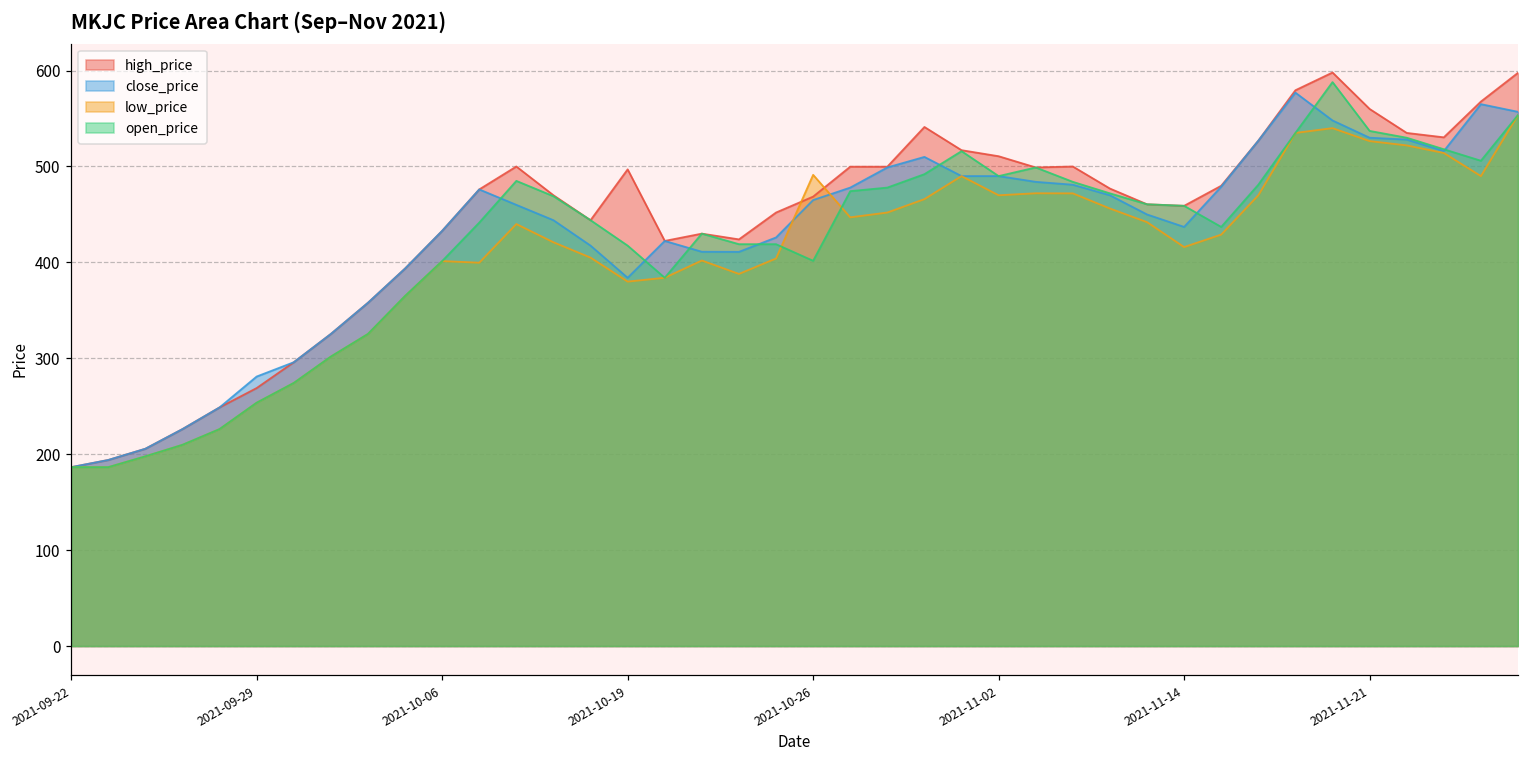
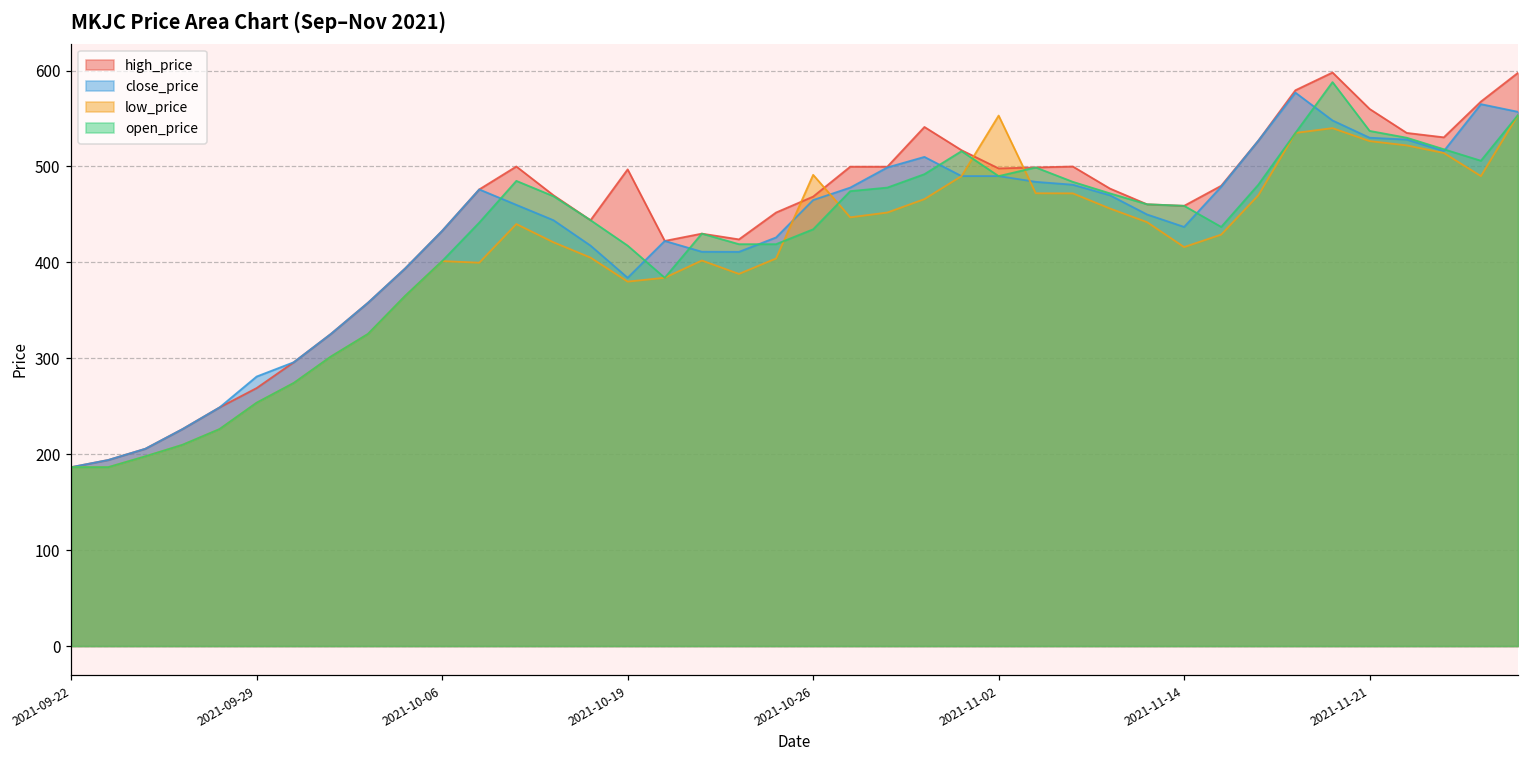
  {
    "high_price": {
      "2021-09-29": 270,
      "2021-10-19": 500,
      "2021-10-26": 470,
-     "2021-11-02": 510,
+     "2021-11-02": 500,
      "2021-11-21": 560
    },
    "close_price": {
      "2021-09-29": 280,
      "2021-10-19": 380,
      "2021-10-26": 470,
      "2021-11-14": 440,
      "2021-11-21": 530
    },
    "low_price": {
      "2021-10-19": 380,
      "2021-10-26": 490,
-     "2021-11-02": 470,
+     "2021-11-02": 550,
      "2021-11-14": 420,
      "2021-11-21": 530
    },
    "open_price": {
      "2021-10-19": 420,
-     "2021-10-26": 400,
+     "2021-10-26": 430,
      "2021-11-21": 540
    }
  }
